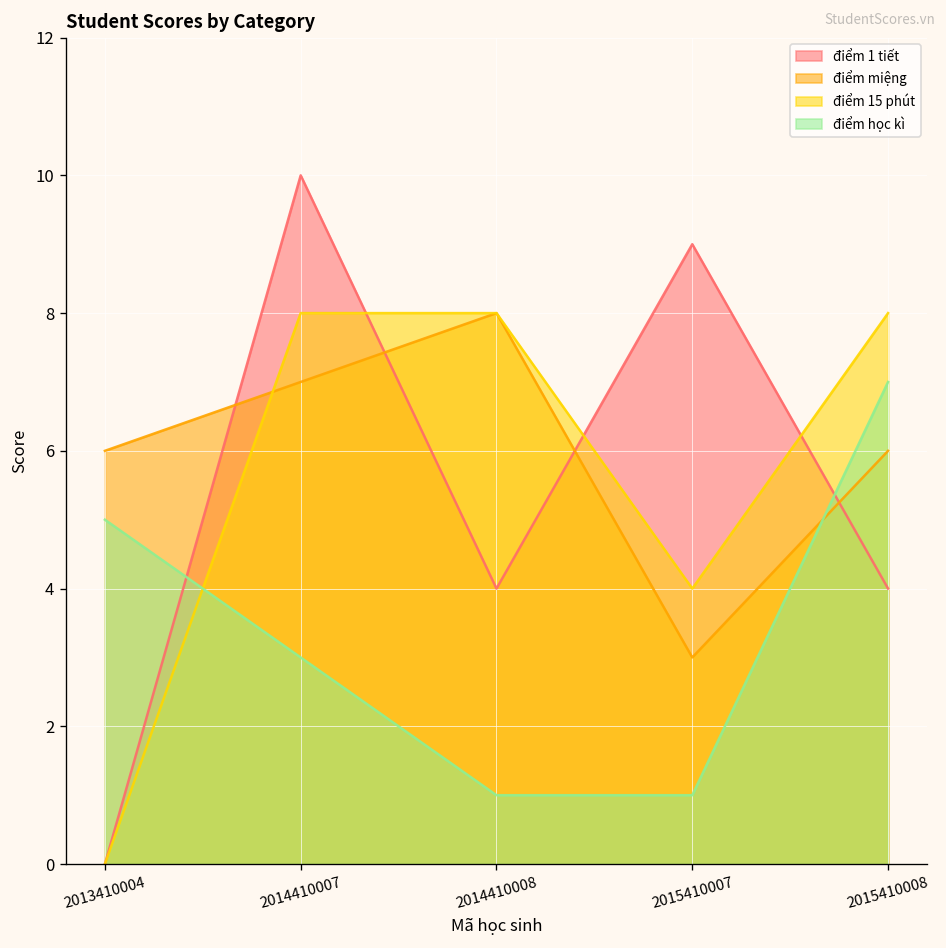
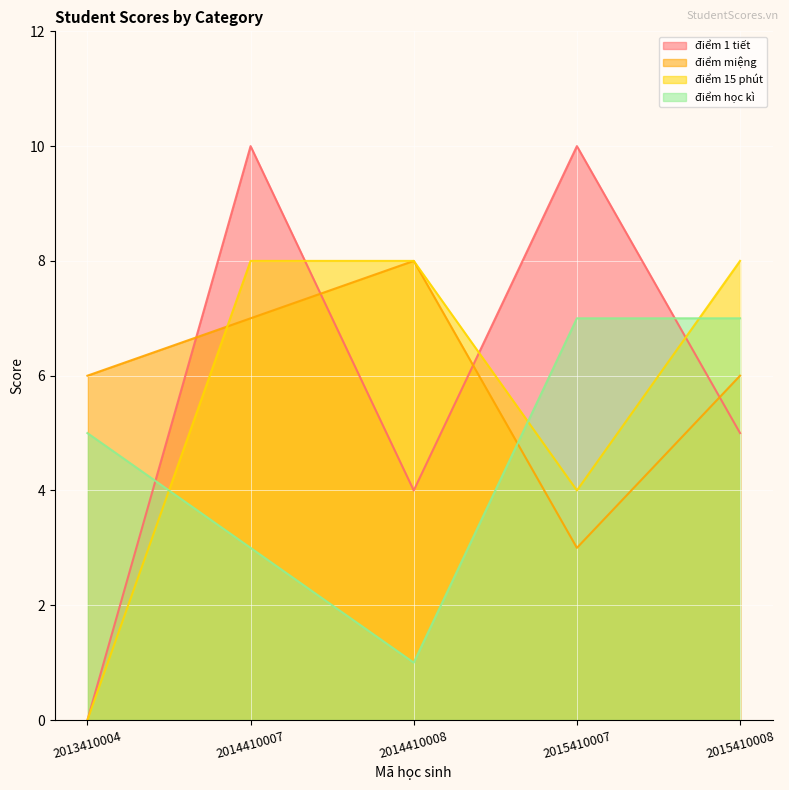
  {
    "điểm 1 tiết": {
      "2014410007": 10,
      "2014410008": 4,
-     "2015410007": 9,
-     "2015410008": 4
+     "2015410007": 10,
+     "2015410008": 5
    },
    "điểm học kì": {
      "2013410004": 5,
      "2014410007": 3,
      "2014410008": 1,
-     "2015410007": 1,
+     "2015410007": 7,
      "2015410008": 7
    }
  }
